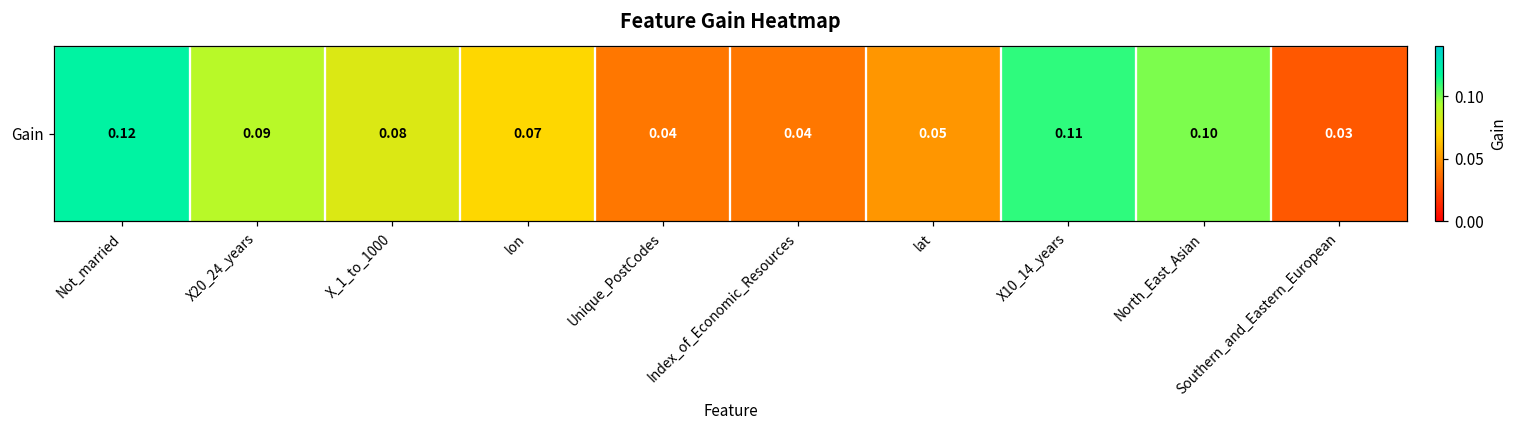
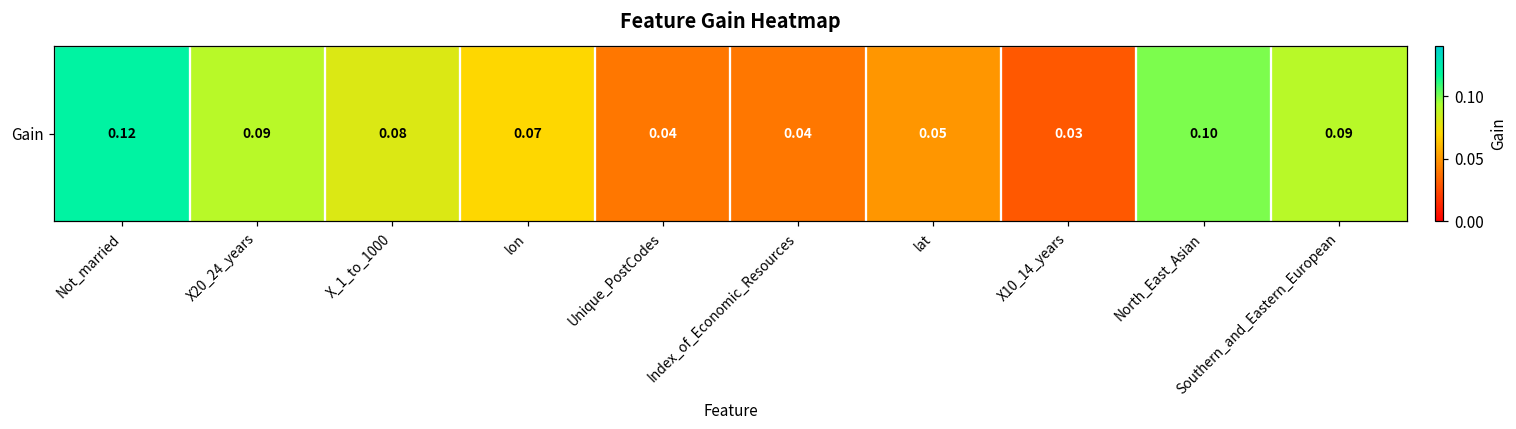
  {
    "Gain": {
      "Not_married": 0.12,
      "X20_24_years": 0.09,
      "X_1_to_1000": 0.08,
      "lon": 0.07,
      "Unique_PostCodes": 0.04,
      "Index_of_Economic_Resources": 0.04,
      "lat": 0.05,
-     "X10_14_years": 0.11,
+     "X10_14_years": 0.03,
      "North_East_Asian": 0.10,
-     "Southern_and_Eastern_European": 0.03
+     "Southern_and_Eastern_European": 0.09
    }
  }
